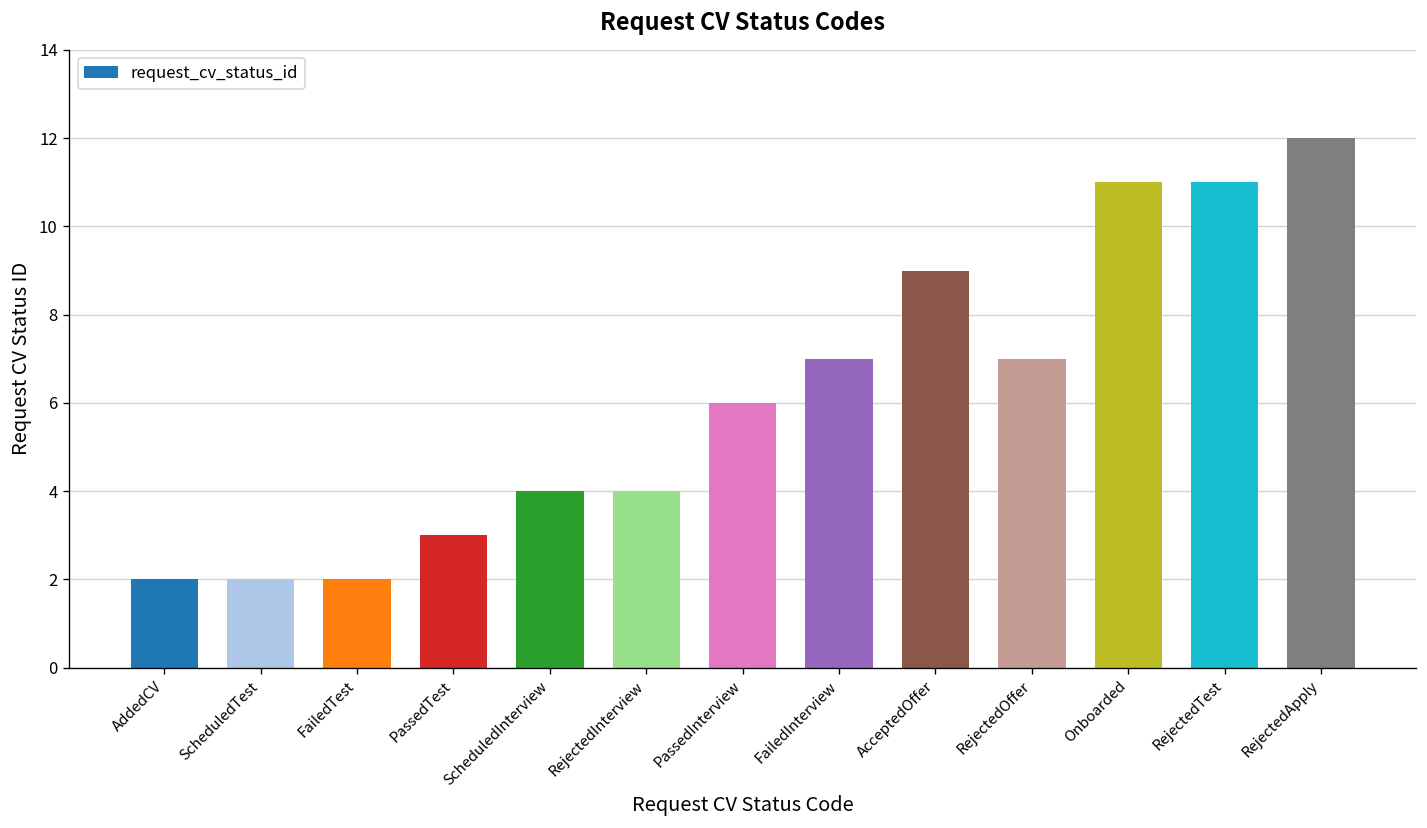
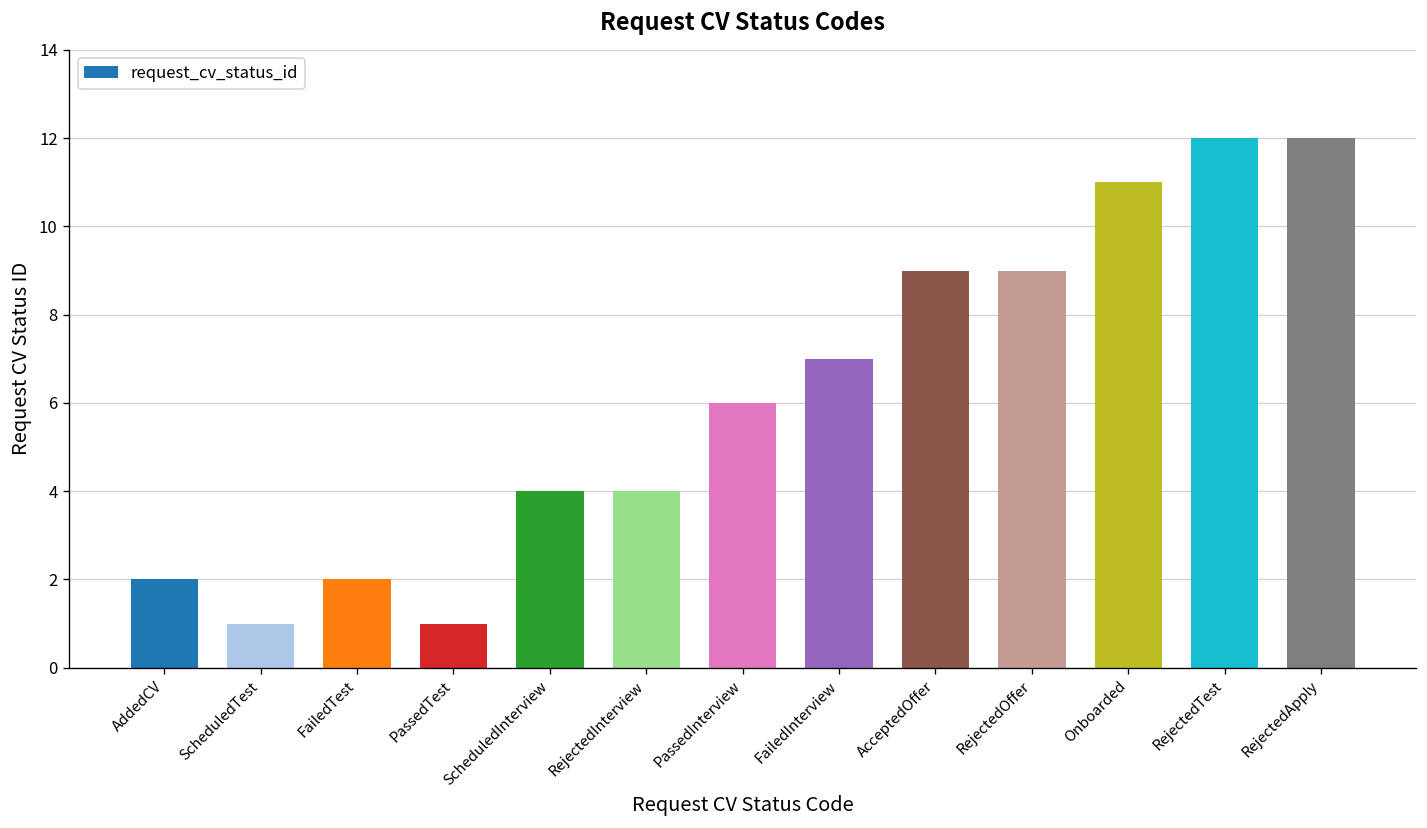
  {
    "AddedCV": 2,
-   "ScheduledTest": 2,
+   "ScheduledTest": 1,
    "FailedTest": 2,
-   "PassedTest": 3,
+   "PassedTest": 1,
    "ScheduledInterview": 4,
    "RejectedInterview": 4,
    "PassedInterview": 6,
    "FailedInterview": 7,
    "AcceptedOffer": 9,
-   "RejectedOffer": 7,
+   "RejectedOffer": 9,
    "Onboarded": 11,
-   "RejectedTest": 11,
+   "RejectedTest": 12,
    "RejectedApply": 12
  }
